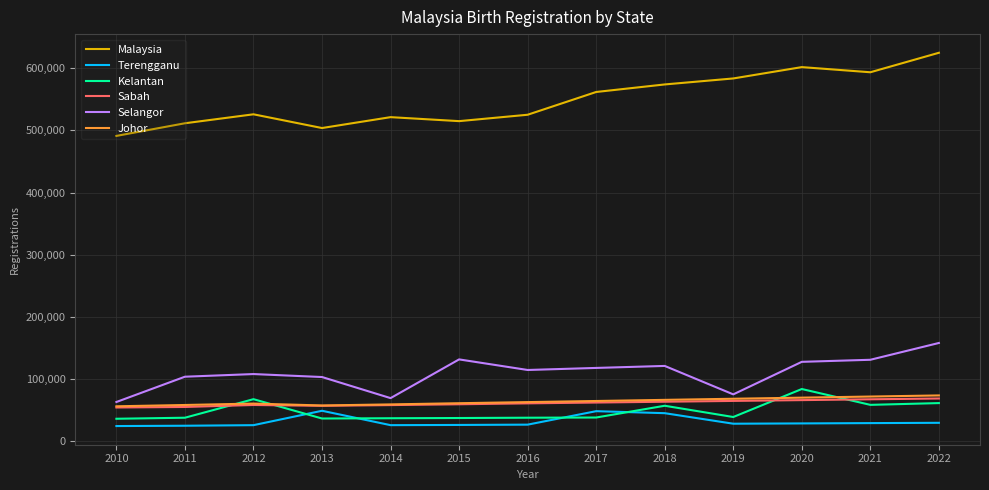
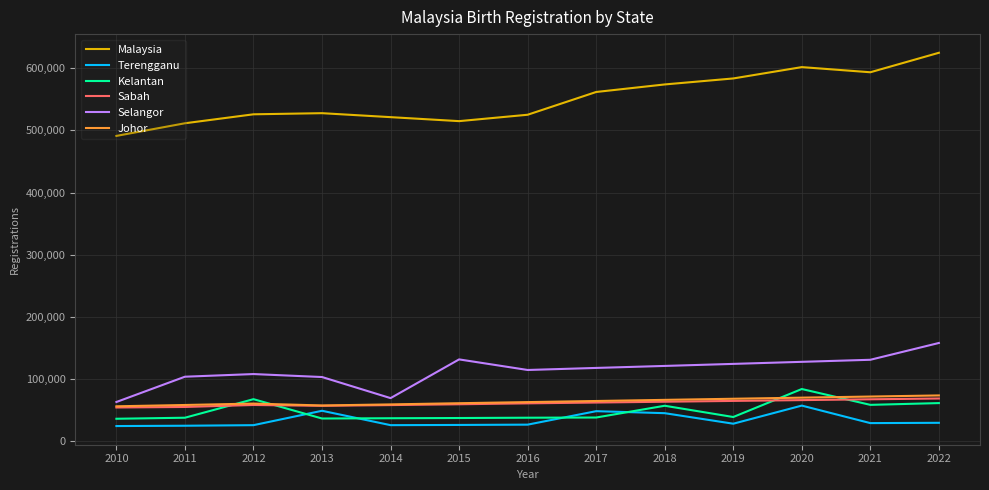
  {
    "Malaysia": {
      "2012": "530,000",
-     "2013": "500,000",
+     "2013": "530,000",
      "2014": "520,000",
      "2015": "520,000",
      "2016": "530,000",
      "2017": "560,000",
      "2018": "570,000",
      "2019": "580,000",
      "2020": "600,000",
      "2021": "590,000",
      "2022": "630,000"
    },
    "Terengganu": {
      "2010": "20,000",
      "2011": "20,000",
      "2012": "30,000",
      "2013": "50,000",
      "2014": "30,000",
      "2015": "30,000",
      "2016": "30,000",
      "2017": "50,000",
      "2018": "40,000",
      "2019": "30,000",
-     "2020": "30,000",
+     "2020": "60,000",
      "2021": "30,000",
      "2022": "30,000"
    },
    "Kelantan": {
      "2010": "40,000",
      "2011": "40,000",
      "2012": "70,000",
      "2013": "40,000",
      "2014": "40,000",
      "2015": "40,000",
      "2016": "40,000",
      "2017": "40,000",
      "2018": "60,000",
      "2019": "40,000",
      "2020": "80,000",
      "2021": "60,000",
      "2022": "60,000"
    },
    "Sabah": {
      "2021": "70,000",
      "2022": "70,000"
    },
    "Selangor": {
      "2010": "60,000",
      "2011": "100,000",
      "2012": "110,000",
      "2013": "100,000",
      "2014": "70,000",
      "2015": "130,000",
      "2016": "110,000",
      "2017": "120,000",
      "2018": "120,000",
-     "2019": "80,000",
+     "2019": "120,000",
      "2020": "130,000",
      "2021": "130,000",
      "2022": "160,000"
    },
    "Johor": {
      "2021": "70,000",
      "2022": "70,000"
    }
  }
